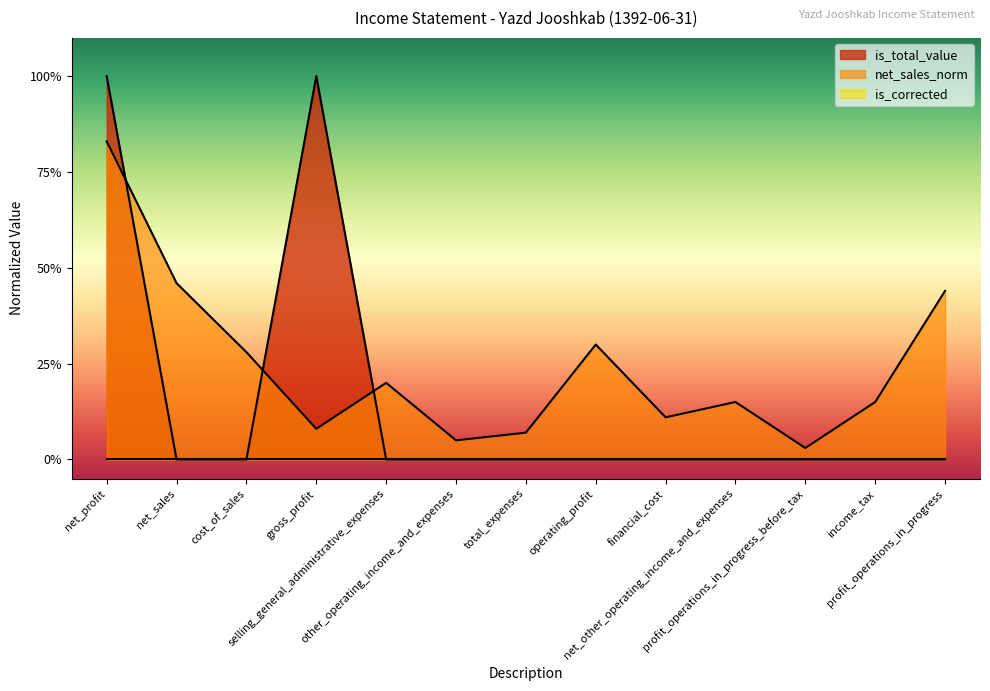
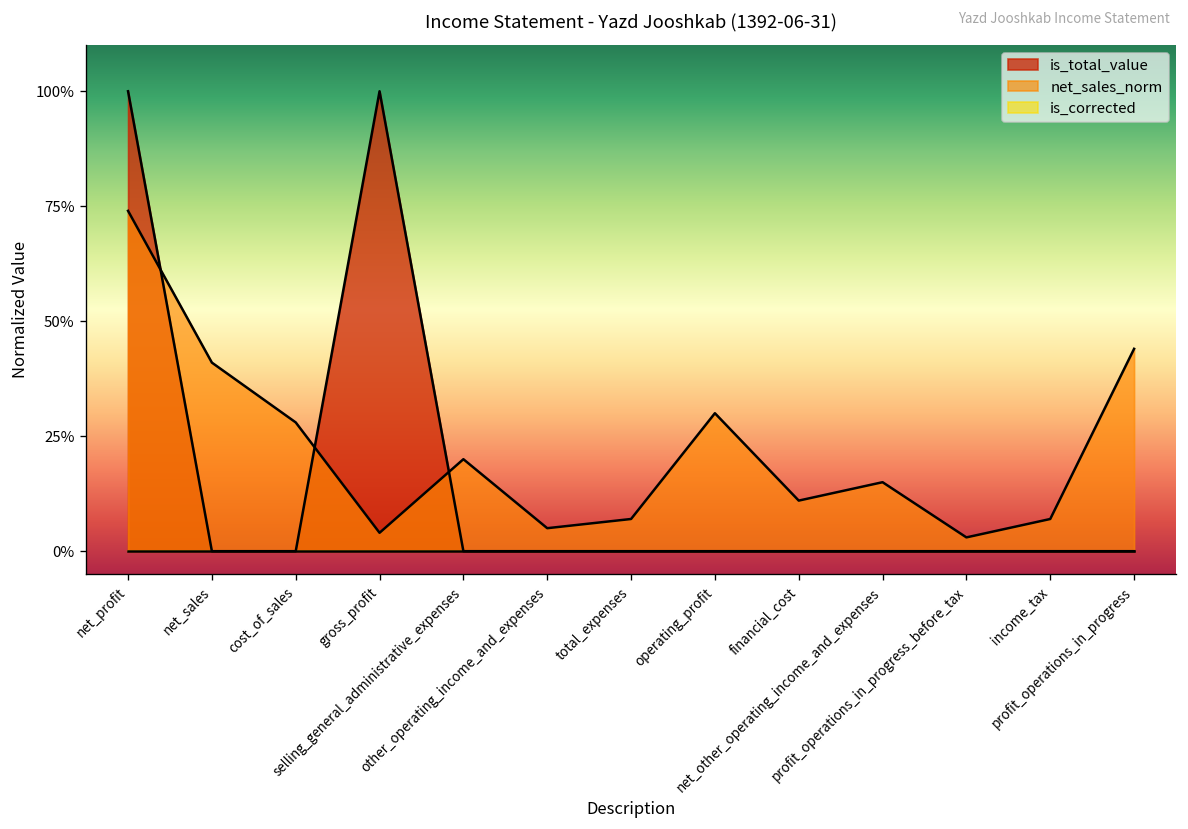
  {
    "is_total_value": {
      "net_profit": "100%",
      "gross_profit": "100%"
    },
    "net_sales_norm": {
-     "net_profit": "83%",
-     "net_sales": "46%",
+     "net_profit": "74%",
+     "net_sales": "41%",
      "cost_of_sales": "28%",
-     "gross_profit": "8%",
+     "gross_profit": "4%",
      "selling_general_administrative_expenses": "20%",
      "other_operating_income_and_expenses": "5%",
      "total_expenses": "7%",
      "operating_profit": "30%",
      "financial_cost": "11%",
      "net_other_operating_income_and_expenses": "15%",
      "profit_operations_in_progress_before_tax": "3%",
-     "income_tax": "15%",
+     "income_tax": "7%",
      "profit_operations_in_progress": "44%"
    },
    "is_corrected": {
      "net_profit": "0%",
      "gross_profit": "0%"
    }
  }
